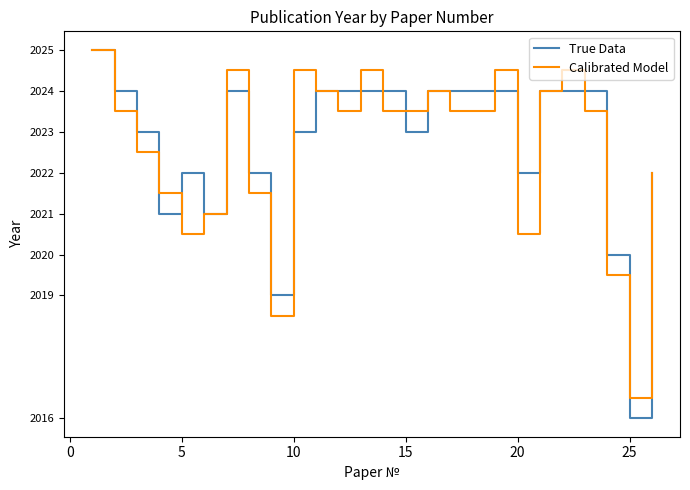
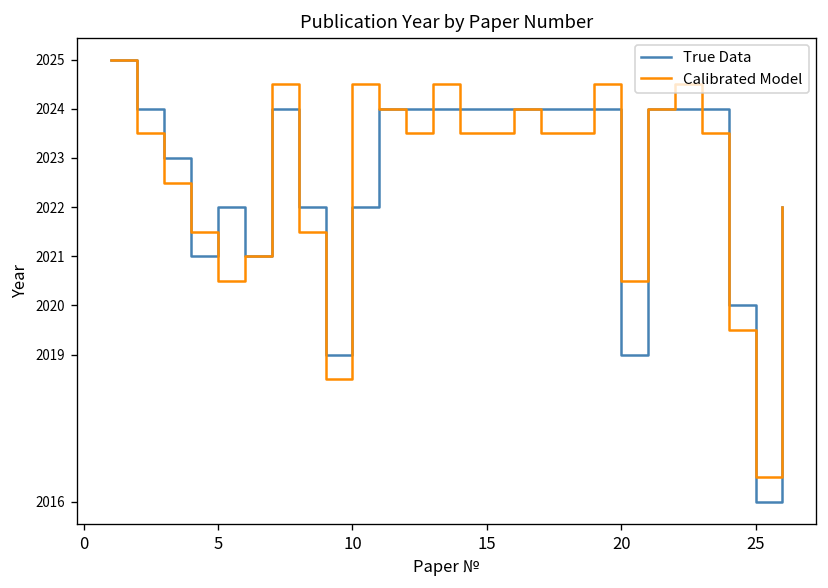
  {
    "True Data": {
      "5": 2022,
-     "10": 2023,
-     "15": 2023,
-     "20": 2022,
+     "10": 2022,
+     "15": 2024,
+     "20": 2019,
      "25": 2016
    },
    "Calibrated Model": {
      "5": 2020.5,
      "10": 2024.5,
      "15": 2023.5,
      "20": 2020.5,
      "25": 2016.5
    }
  }
